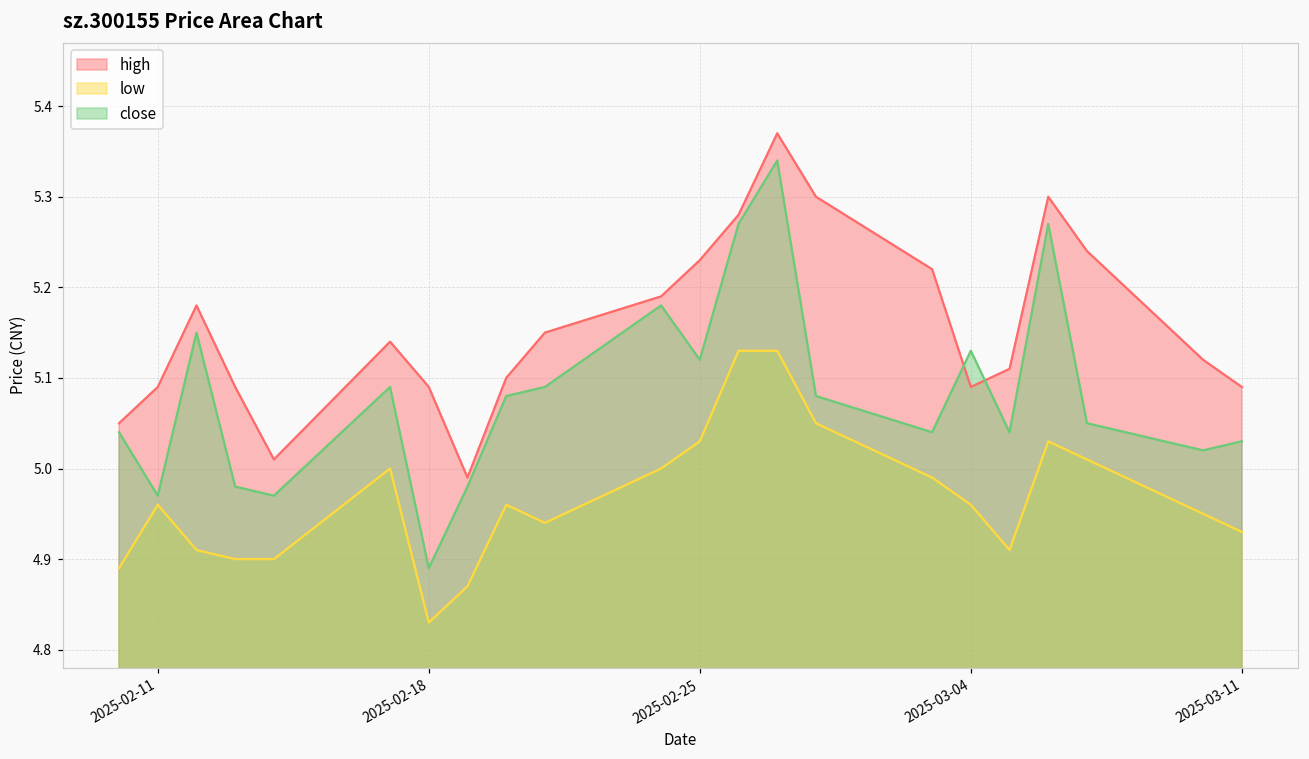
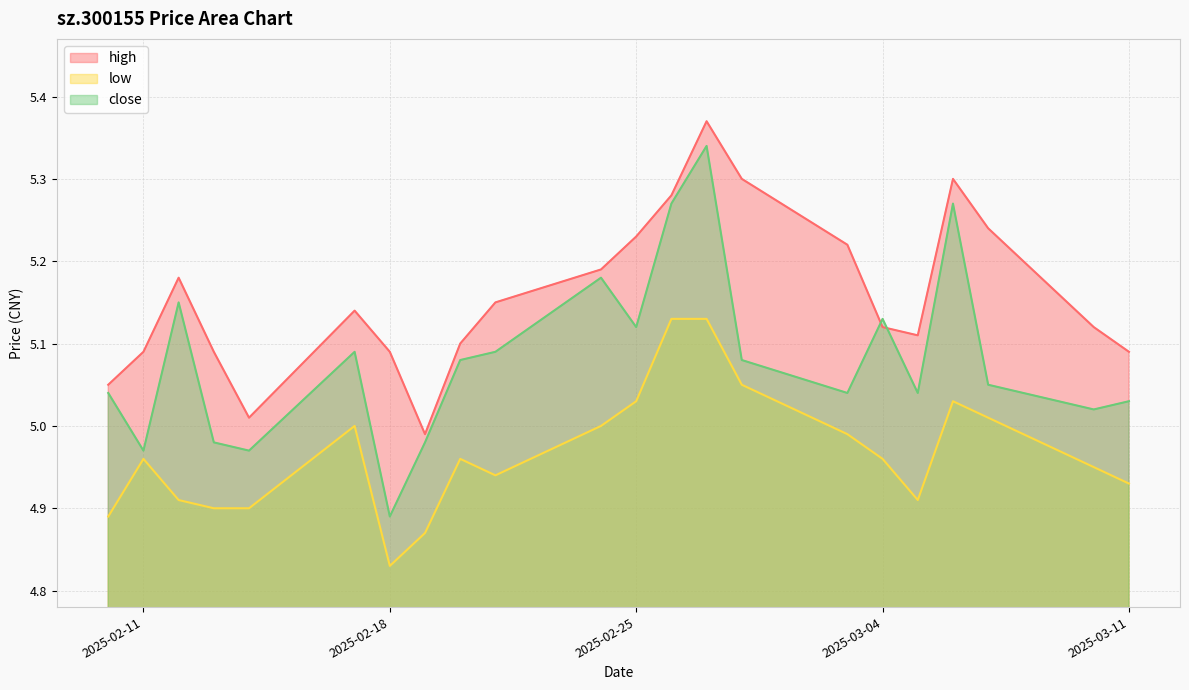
  {
    "high": {
      "2025-02-11": 5.09,
      "2025-02-18": 5.09,
      "2025-02-25": 5.23,
-     "2025-03-04": 5.09,
+     "2025-03-04": 5.12,
      "2025-03-11": 5.09
    },
    "low": {
      "2025-02-11": 4.96,
      "2025-02-18": 4.83,
      "2025-02-25": 5.03,
      "2025-03-04": 4.96,
      "2025-03-11": 4.93
    },
    "close": {
      "2025-02-11": 4.97,
      "2025-02-18": 4.89,
      "2025-02-25": 5.12,
      "2025-03-04": 5.13,
      "2025-03-11": 5.03
    }
  }
